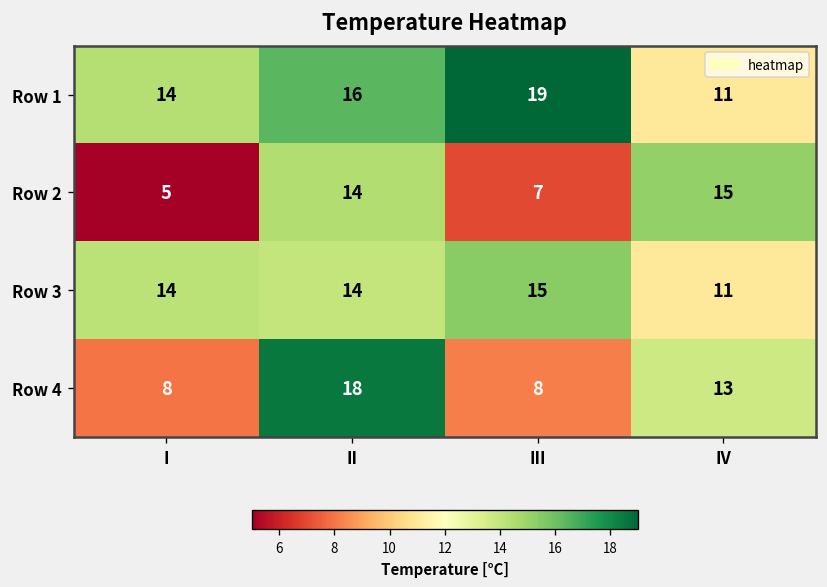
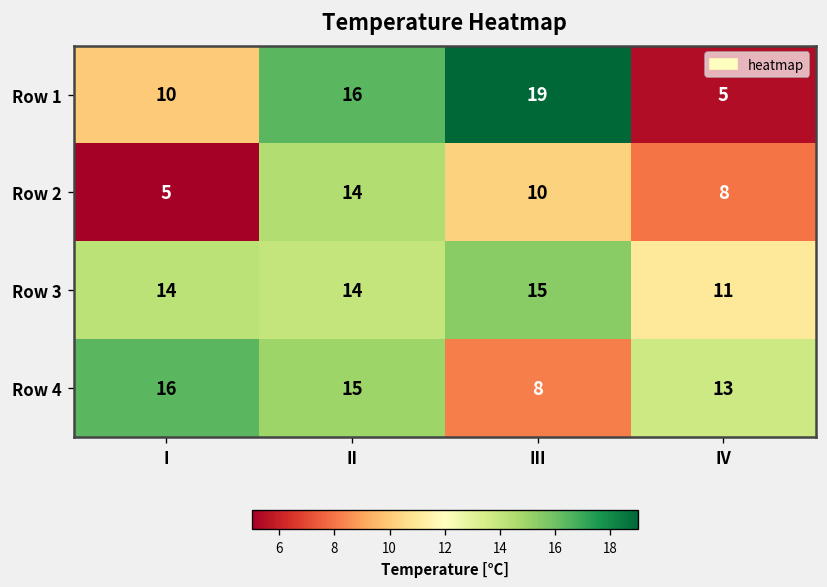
  {
    "Row 1": {
-     "I": 14,
+     "I": 10,
      "II": 16,
      "III": 19,
-     "IV": 11
+     "IV": 5
    },
    "Row 2": {
      "I": 5,
      "II": 14,
-     "III": 7,
-     "IV": 15
+     "III": 10,
+     "IV": 8
    },
    "Row 3": {
      "I": 14,
      "II": 14,
      "III": 15,
      "IV": 11
    },
    "Row 4": {
-     "I": 8,
-     "II": 18,
+     "I": 16,
+     "II": 15,
      "III": 8,
      "IV": 13
    }
  }
